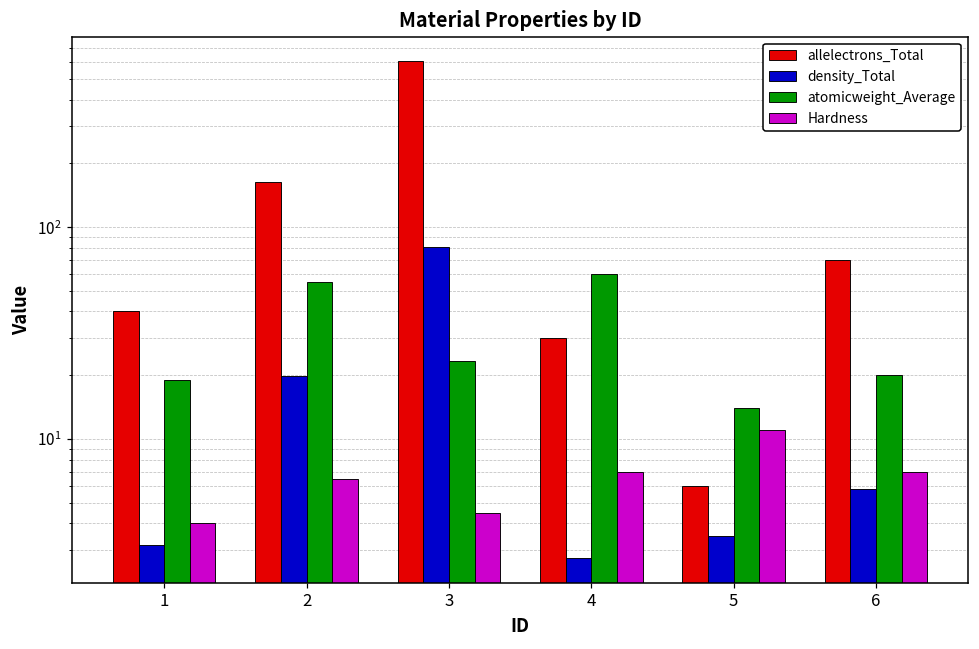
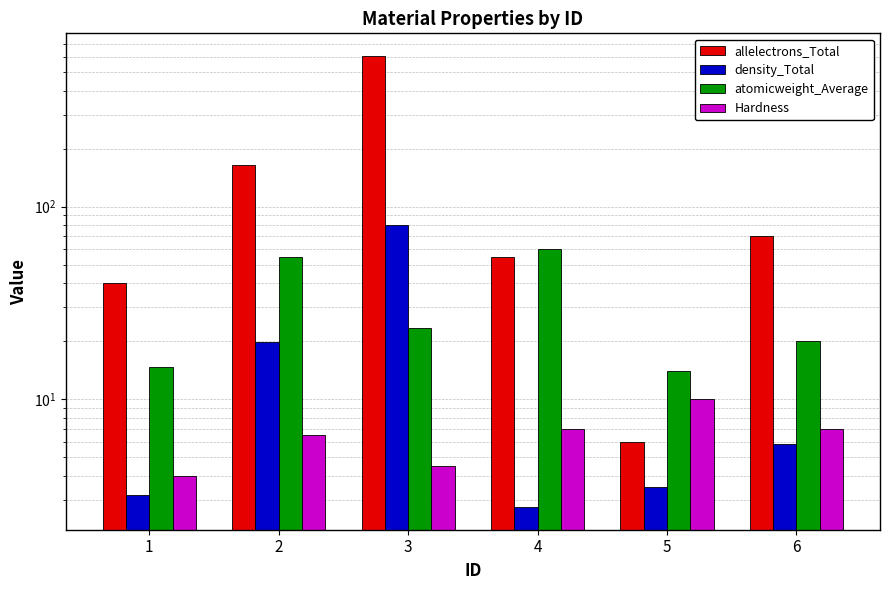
  {
    "allelectrons_Total": {
      "1": 40,
      "2": 160,
      "3": 610,
-     "4": 30,
+     "4": 55,
      "5": 6,
      "6": 70
    },
    "density_Total": {
      "1": 3.2,
      "2": 20,
      "3": 80,
      "4": 2.8,
      "5": 3.5,
      "6": 5.8
    },
    "atomicweight_Average": {
-     "1": 19,
+     "1": 15,
      "2": 55,
      "3": 23,
      "4": 60,
      "5": 14,
      "6": 20
    },
    "Hardness": {
      "1": 4,
      "2": 6.5,
      "3": 4.5,
      "4": 7,
-     "5": 11,
+     "5": 10,
      "6": 7
    }
  }
